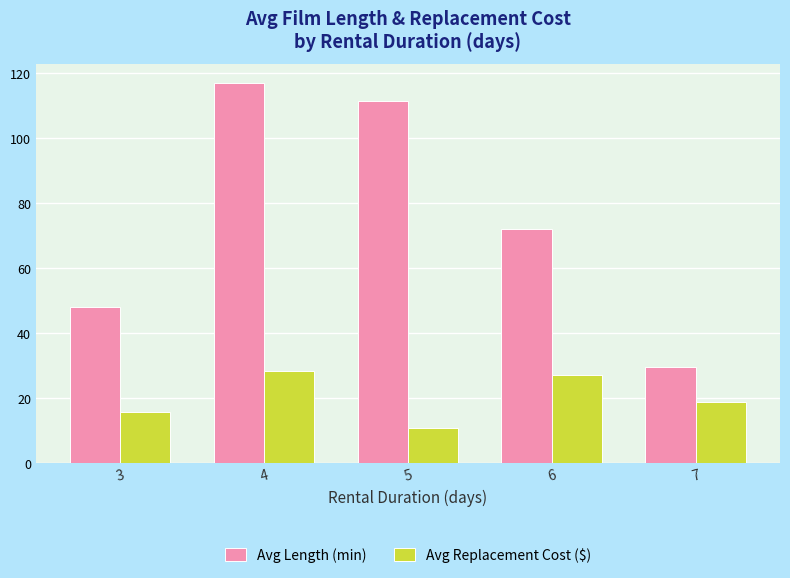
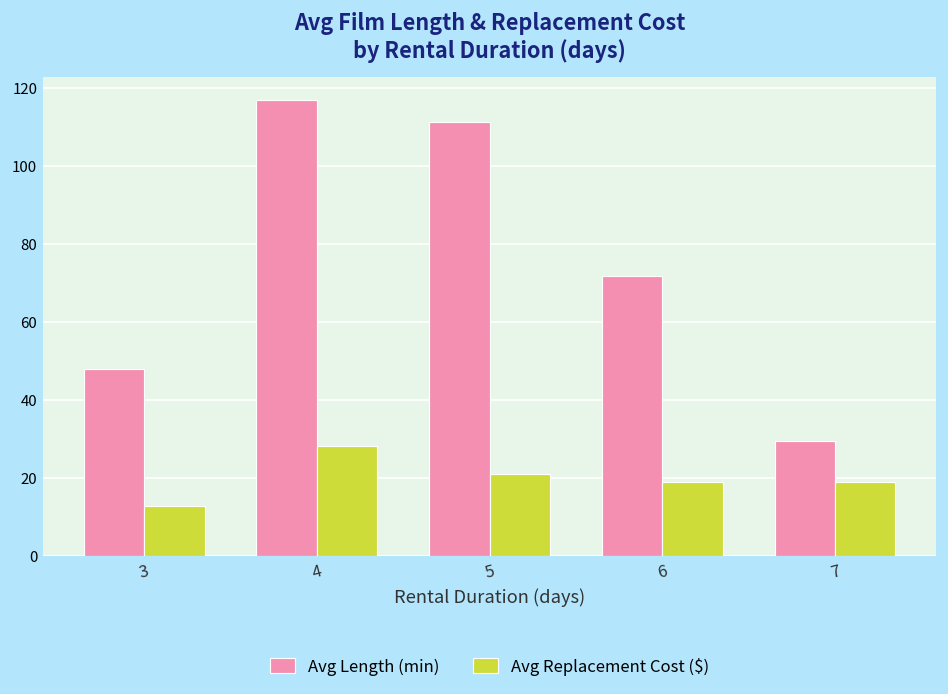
  {
    "Avg Length (min)": {
      "3": 48,
      "4": 117,
      "5": 112,
      "6": 72,
      "7": 30
    },
    "Avg Replacement Cost ($)": {
-     "3": 16,
+     "3": 13,
      "4": 28,
-     "5": 11,
-     "6": 27,
+     "5": 21,
+     "6": 19,
      "7": 19
    }
  }
